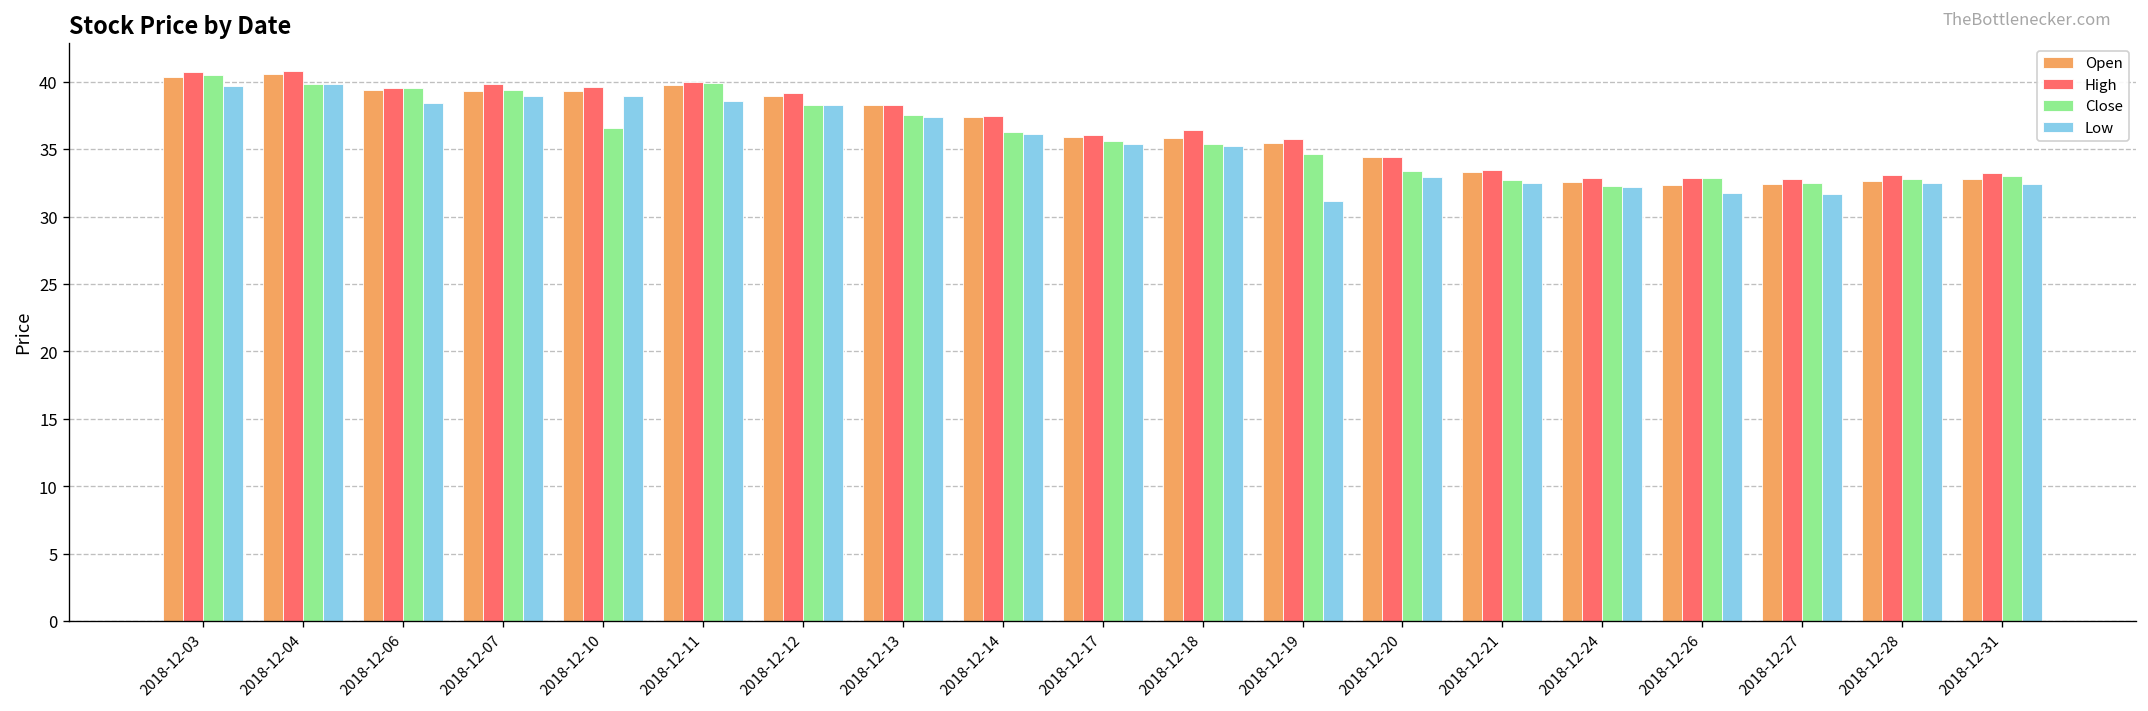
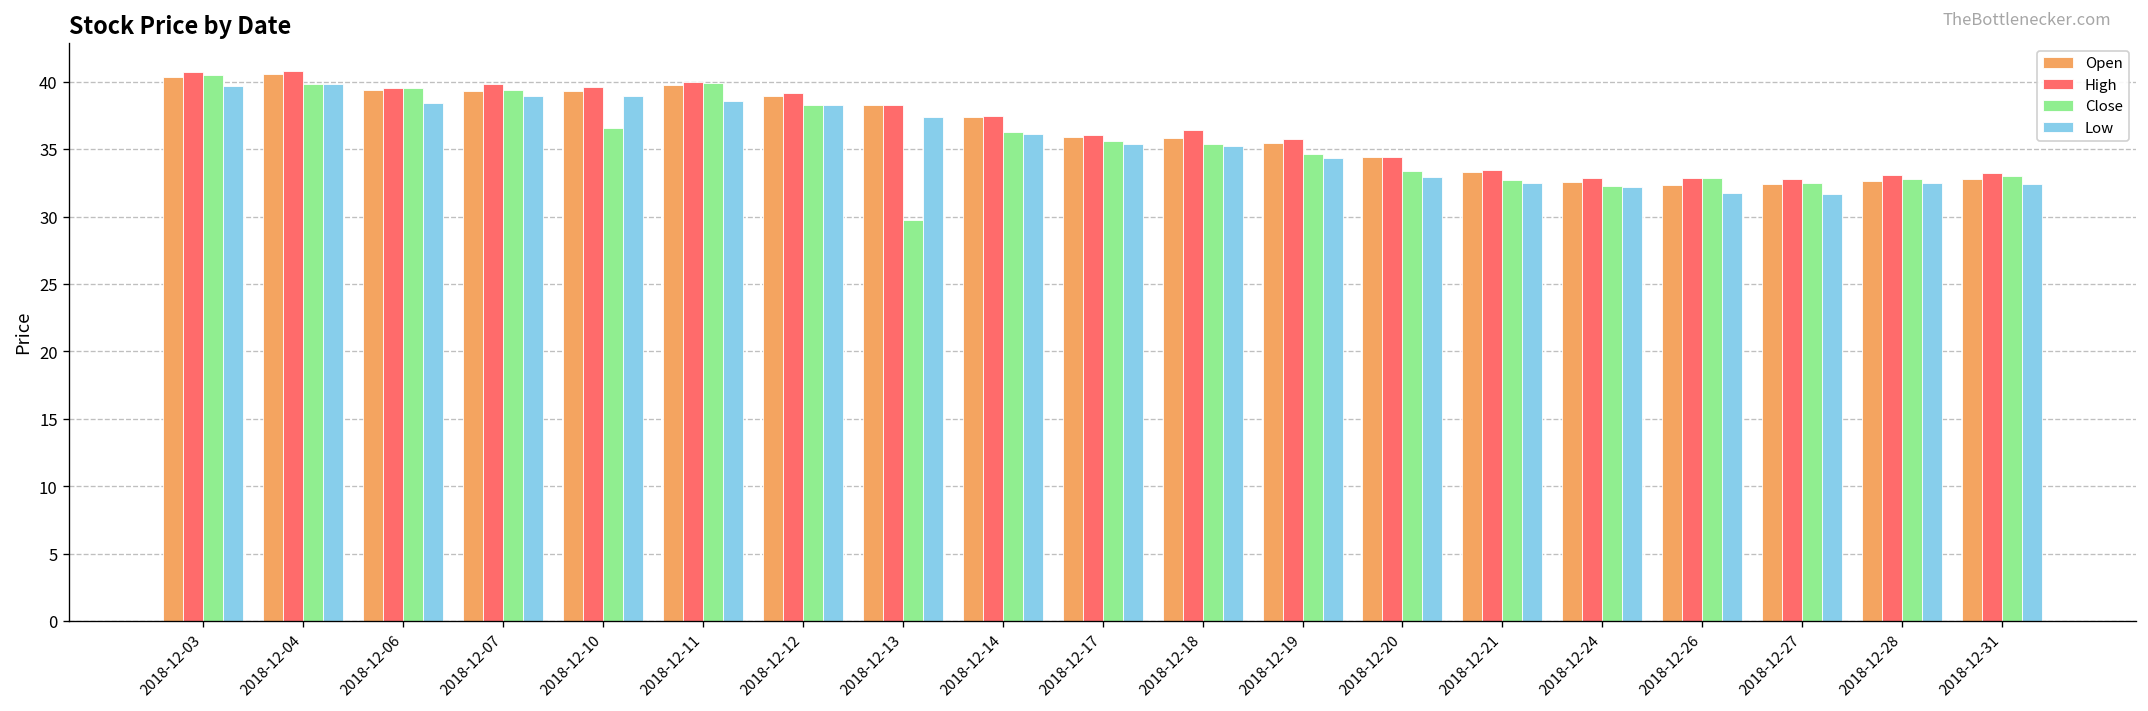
  {
    "Close": {
      "2018-12-03": 40.5,
      "2018-12-04": 39.8,
      "2018-12-06": 39.5,
      "2018-12-07": 39.4,
      "2018-12-10": 36.5,
      "2018-12-11": 39.9,
      "2018-12-12": 38.3,
-     "2018-12-13": 37.5,
+     "2018-12-13": 29.8,
      "2018-12-14": 36.3,
      "2018-12-17": 35.6,
      "2018-12-18": 35.4,
      "2018-12-19": 34.6,
      "2018-12-20": 33.4,
      "2018-12-21": 32.7,
      "2018-12-24": 32.3,
      "2018-12-26": 32.9,
      "2018-12-27": 32.5,
      "2018-12-28": 32.8,
      "2018-12-31": 33.0
    },
    "Low": {
      "2018-12-03": 39.7,
      "2018-12-04": 39.8,
      "2018-12-06": 38.4,
      "2018-12-07": 38.9,
      "2018-12-10": 38.9,
      "2018-12-11": 38.6,
      "2018-12-12": 38.3,
      "2018-12-13": 37.4,
      "2018-12-14": 36.1,
      "2018-12-17": 35.4,
      "2018-12-18": 35.2,
-     "2018-12-19": 31.1,
+     "2018-12-19": 34.4,
      "2018-12-20": 32.9,
      "2018-12-21": 32.5,
      "2018-12-24": 32.2,
      "2018-12-26": 31.8,
      "2018-12-27": 31.7,
      "2018-12-28": 32.5,
      "2018-12-31": 32.4
    }
  }
